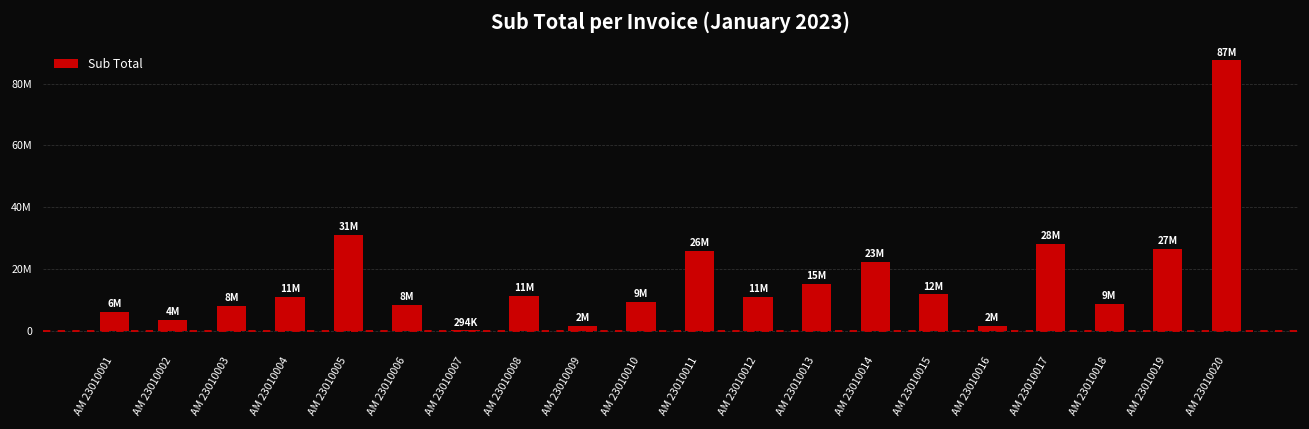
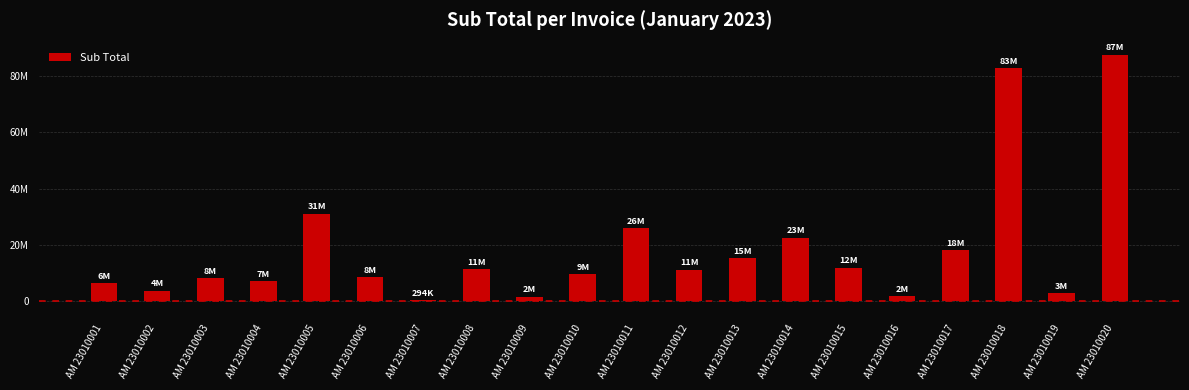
  {
    "AM 23010001": "6M",
    "AM 23010002": "4M",
    "AM 23010003": "8M",
-   "AM 23010004": "11M",
+   "AM 23010004": "7M",
    "AM 23010005": "31M",
    "AM 23010006": "8M",
    "AM 23010007": "294K",
    "AM 23010008": "11M",
    "AM 23010009": "2M",
    "AM 23010010": "9M",
    "AM 23010011": "26M",
    "AM 23010012": "11M",
    "AM 23010013": "15M",
    "AM 23010014": "23M",
    "AM 23010015": "12M",
    "AM 23010016": "2M",
-   "AM 23010017": "28M",
-   "AM 23010018": "9M",
-   "AM 23010019": "27M",
+   "AM 23010017": "18M",
+   "AM 23010018": "83M",
+   "AM 23010019": "3M",
    "AM 23010020": "87M"
  }
